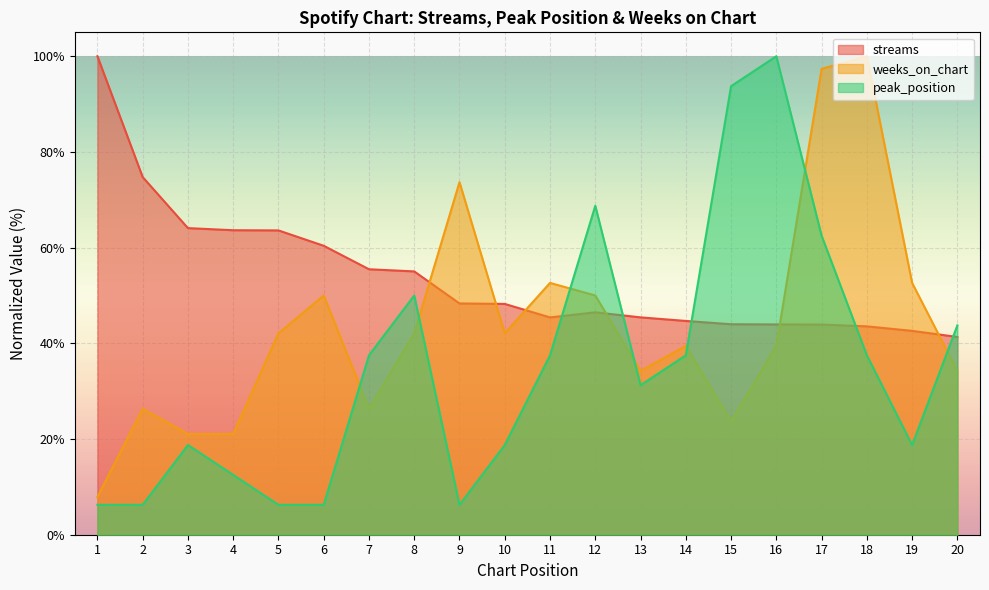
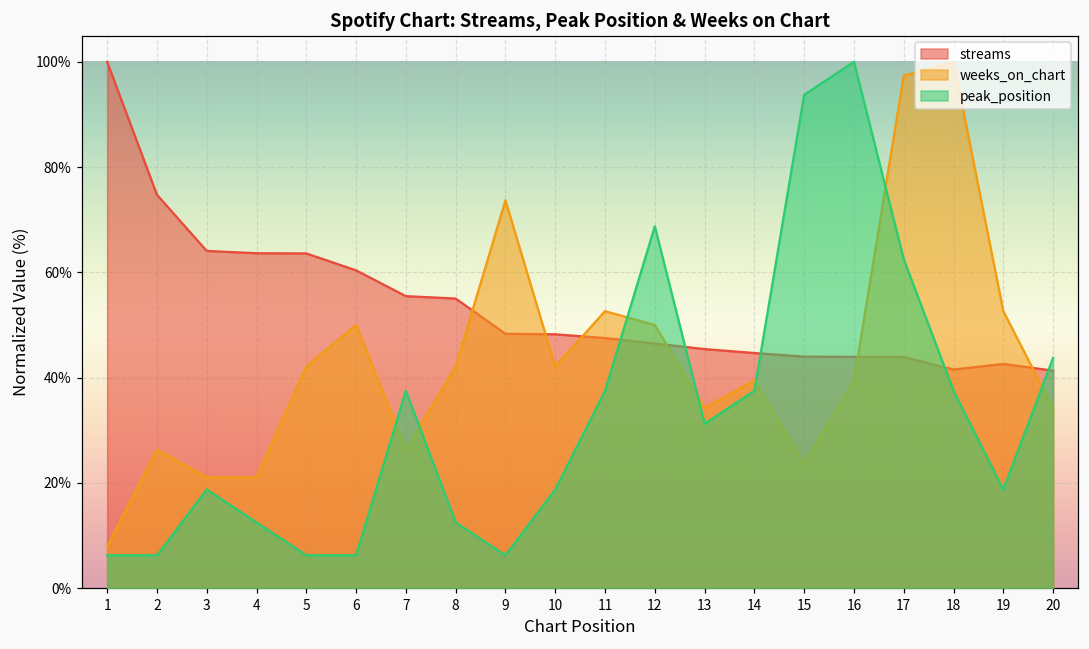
  {
    "streams": {
      "1": "100%",
      "2": "75%",
      "3": "64%",
      "4": "64%",
      "5": "64%",
      "6": "60%",
      "7": "55%",
      "8": "55%",
      "9": "48%",
      "10": "48%",
-     "11": "45%",
+     "11": "48%",
      "12": "46%",
      "13": "45%",
      "14": "45%",
      "15": "44%",
      "16": "44%",
      "17": "44%",
-     "18": "44%",
+     "18": "42%",
      "19": "43%",
      "20": "41%"
    },
    "weeks_on_chart": {
      "1": "8%",
      "2": "26%",
      "3": "21%",
      "4": "21%",
      "5": "42%",
      "6": "50%",
      "7": "26%",
      "8": "42%",
      "9": "74%",
      "10": "42%",
      "11": "53%",
      "12": "50%",
      "13": "34%",
      "14": "39%",
      "15": "24%",
      "16": "39%",
      "17": "97%",
      "19": "53%",
      "20": "34%"
    },
    "peak_position": {
      "1": "6%",
      "2": "6%",
      "3": "19%",
      "4": "13%",
      "5": "6%",
      "6": "6%",
      "7": "38%",
-     "8": "50%",
+     "8": "13%",
      "9": "6%",
      "10": "19%",
      "11": "38%",
      "12": "69%",
      "13": "31%",
      "14": "38%",
      "15": "94%",
      "16": "100%",
      "17": "63%",
      "18": "38%",
      "19": "19%",
      "20": "44%"
    }
  }
